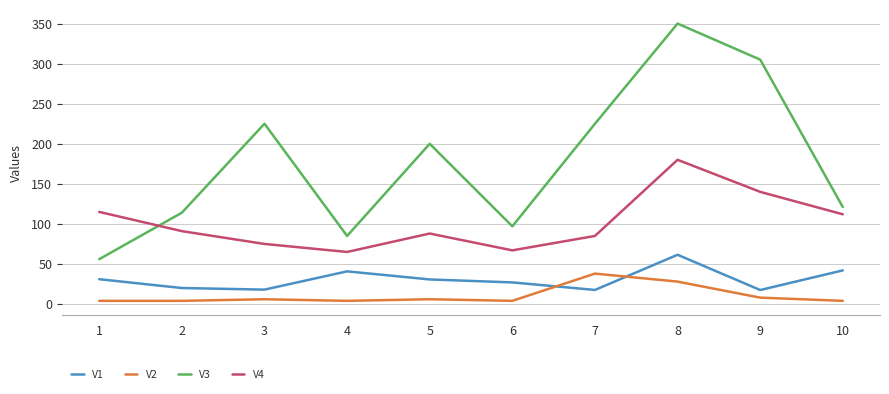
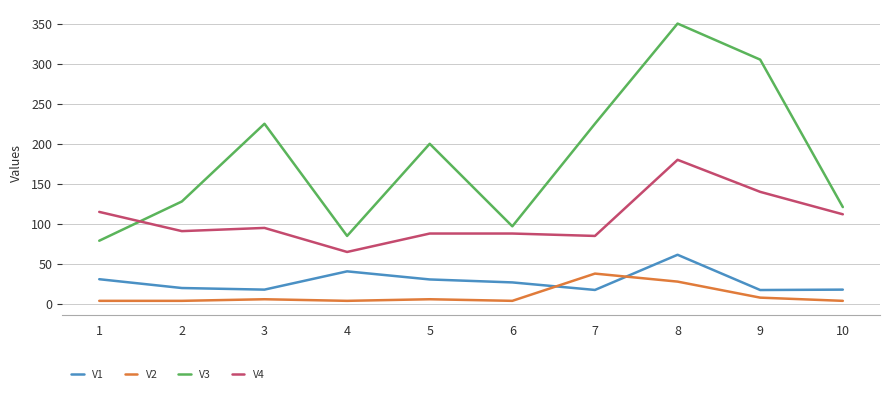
  {
    "V1": {
      "1": 30,
      "2": 20,
      "3": 20,
      "4": 40,
      "5": 30,
      "6": 30,
      "7": 20,
      "8": 60,
      "9": 20,
-     "10": 40
+     "10": 20
    },
    "V2": {
      "1": 0,
      "2": 0,
      "3": 10,
      "4": 0,
      "5": 10,
      "6": 0,
      "7": 40,
      "8": 30,
      "9": 10,
      "10": 0
    },
    "V3": {
-     "1": 60,
-     "2": 110,
+     "1": 80,
+     "2": 130,
      "3": 230,
      "4": 90,
      "5": 200,
      "6": 100,
      "7": 230,
      "8": 350,
      "9": 310,
      "10": 120
    },
    "V4": {
      "1": 120,
      "2": 90,
-     "3": 80,
+     "3": 100,
      "4": 70,
      "5": 90,
-     "6": 70,
+     "6": 90,
      "7": 90,
      "8": 180,
      "9": 140,
      "10": 110
    }
  }
